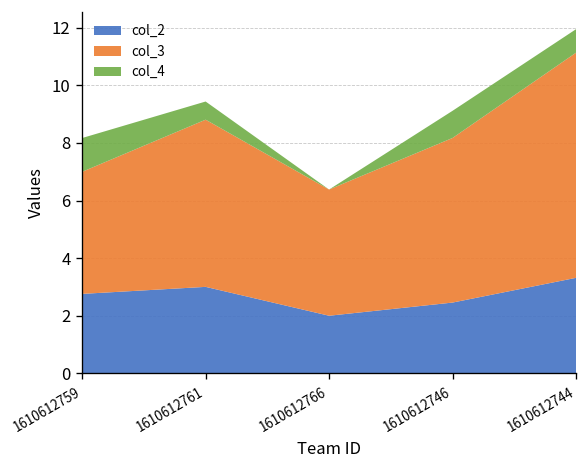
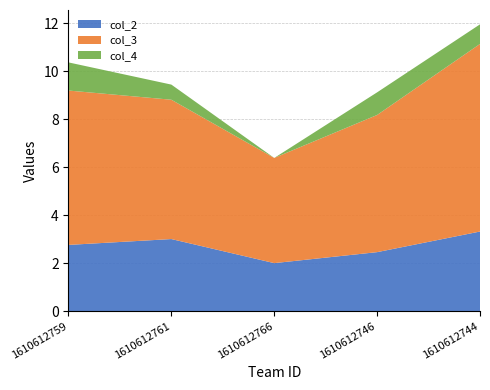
  {
    "col_2": {
      "1610612759": 2.8,
      "1610612761": 3.0,
      "1610612766": 2.0,
      "1610612746": 2.5,
      "1610612744": 3.3
    },
    "col_3": {
-     "1610612759": 4.2,
+     "1610612759": 6.4,
      "1610612761": 5.8,
      "1610612746": 5.7,
      "1610612744": 7.8
    },
    "col_4": {
      "1610612759": 1.2,
      "1610612761": 0.6,
      "1610612746": 0.9,
      "1610612744": 0.8
    }
  }
